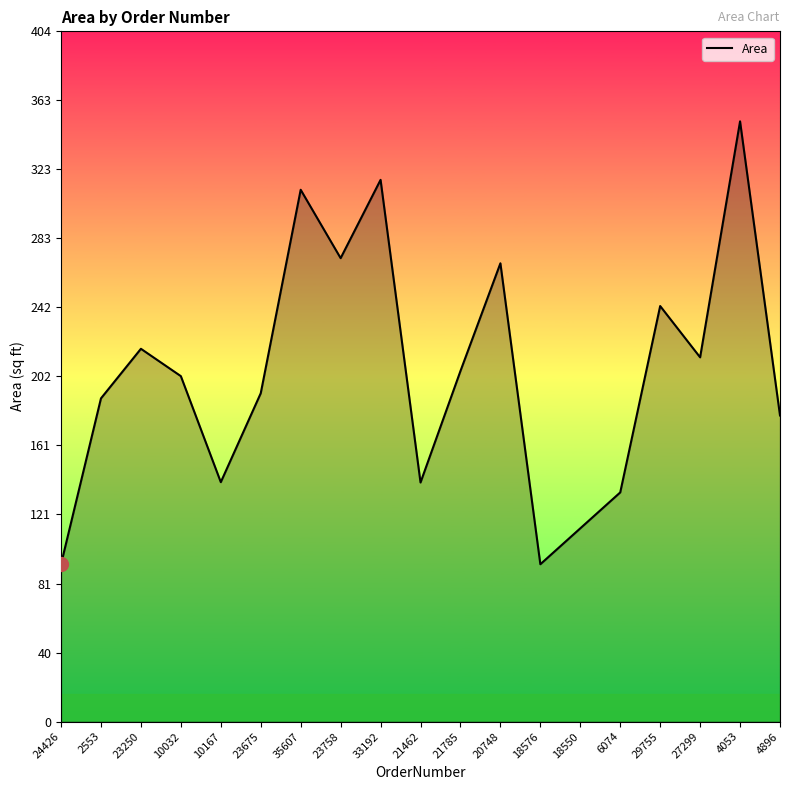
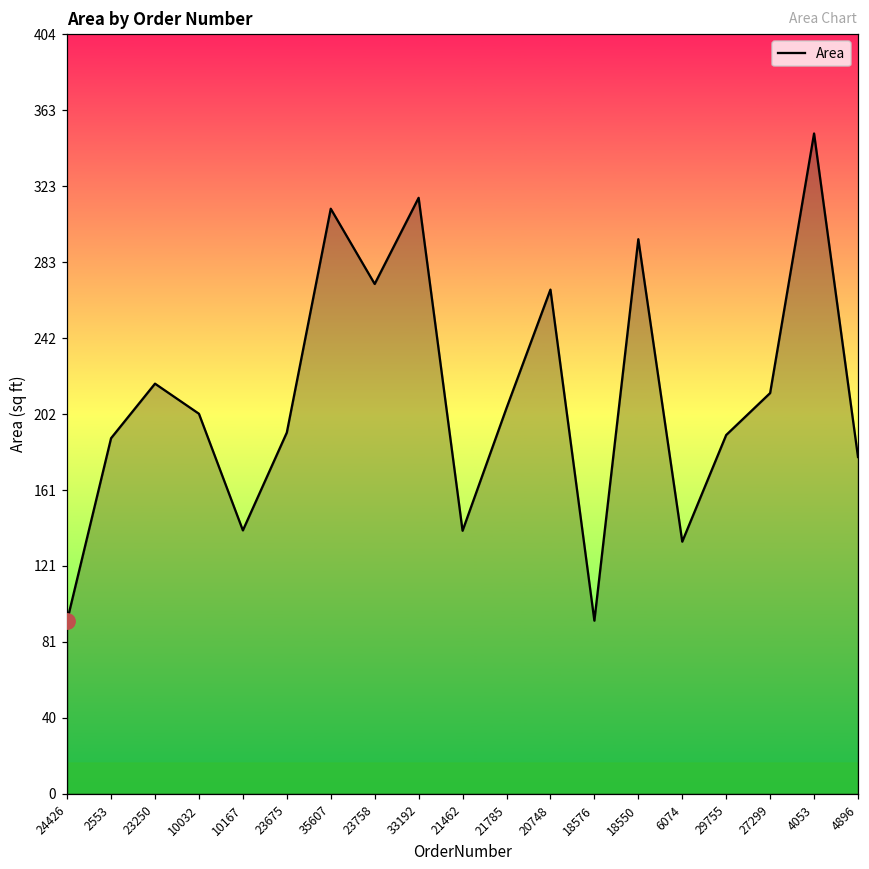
  {
    "Area": {
      "2553": 189,
      "23250": 218,
      "10032": 202,
      "10167": 140,
      "23675": 192,
      "35607": 311,
      "23758": 271,
      "33192": 317,
      "21462": 140,
      "21785": 205,
      "20748": 268,
      "18576": 92,
-     "18550": 113,
+     "18550": 295,
      "6074": 134,
-     "29755": 243,
+     "29755": 191,
      "27299": 213,
      "4053": 351,
      "4896": 179
    }
  }
